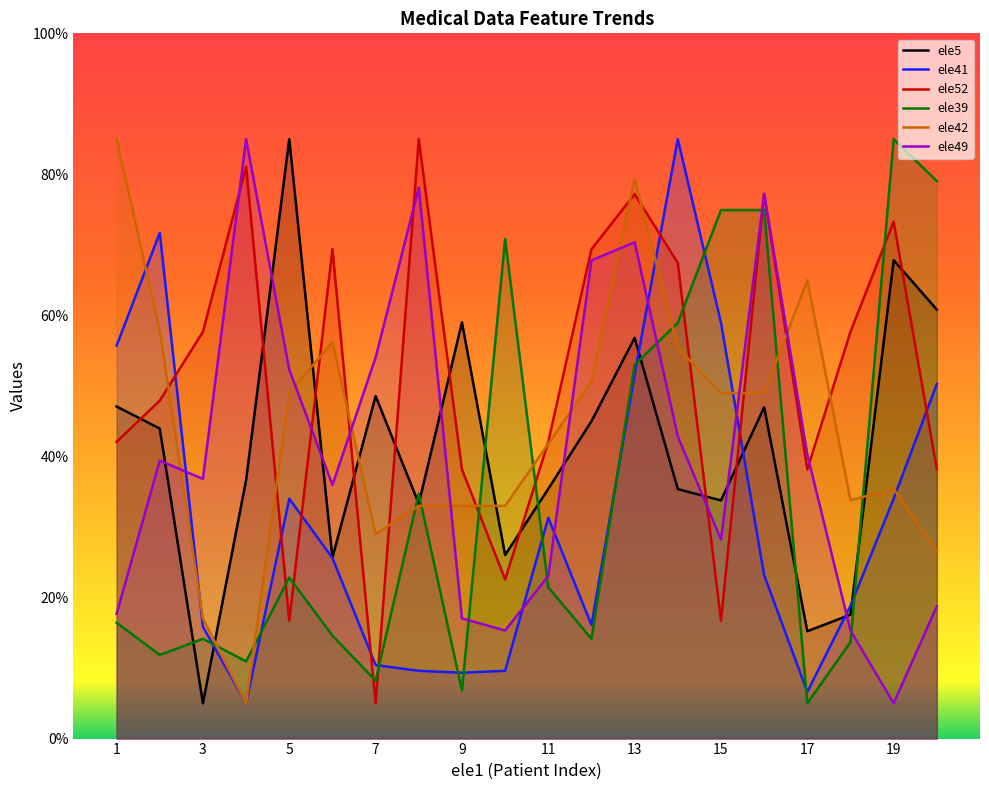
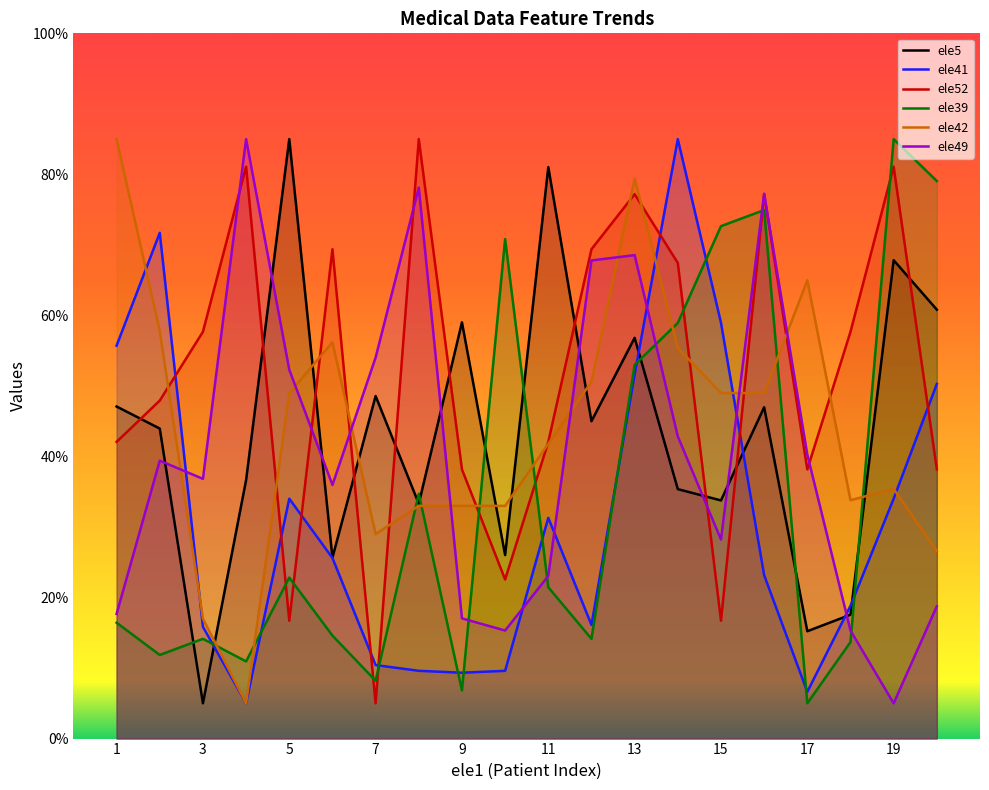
  {
    "ele5": {
      "1": "47%",
      "3": "5%",
      "5": "85%",
      "7": "49%",
      "9": "59%",
-     "11": "35%",
+     "11": "81%",
      "13": "57%",
      "15": "34%",
      "17": "15%",
      "19": "68%"
    },
    "ele41": {
      "1": "56%",
      "3": "16%",
      "5": "34%",
      "7": "10%",
      "9": "9%",
      "11": "31%",
      "13": "52%",
      "15": "59%",
      "17": "7%",
      "19": "34%"
    },
    "ele52": {
      "1": "42%",
      "3": "58%",
      "5": "17%",
      "7": "5%",
      "9": "38%",
      "13": "77%",
      "15": "17%",
      "17": "38%",
-     "19": "73%"
+     "19": "81%"
    },
    "ele39": {
      "1": "16%",
      "3": "14%",
      "5": "23%",
      "7": "8%",
      "9": "7%",
      "11": "21%",
      "13": "53%",
-     "15": "75%",
+     "15": "73%",
      "17": "5%",
      "19": "85%"
    },
    "ele42": {
      "1": "85%",
      "3": "17%",
      "5": "49%",
      "7": "29%",
      "9": "33%",
      "13": "79%",
      "15": "49%",
      "17": "65%",
      "19": "35%"
    },
    "ele49": {
      "1": "18%",
      "3": "37%",
      "5": "52%",
      "7": "54%",
      "9": "17%",
      "11": "23%",
-     "13": "70%",
+     "13": "69%",
      "15": "28%",
      "17": "40%",
      "19": "5%"
    }
  }
